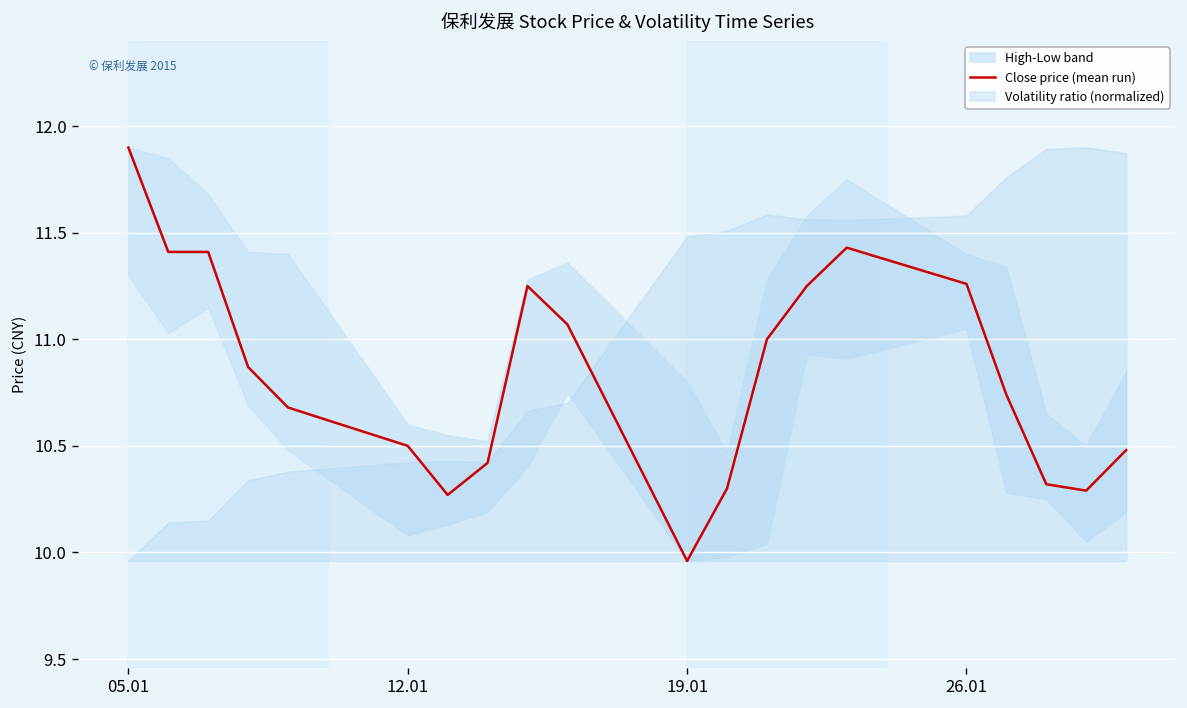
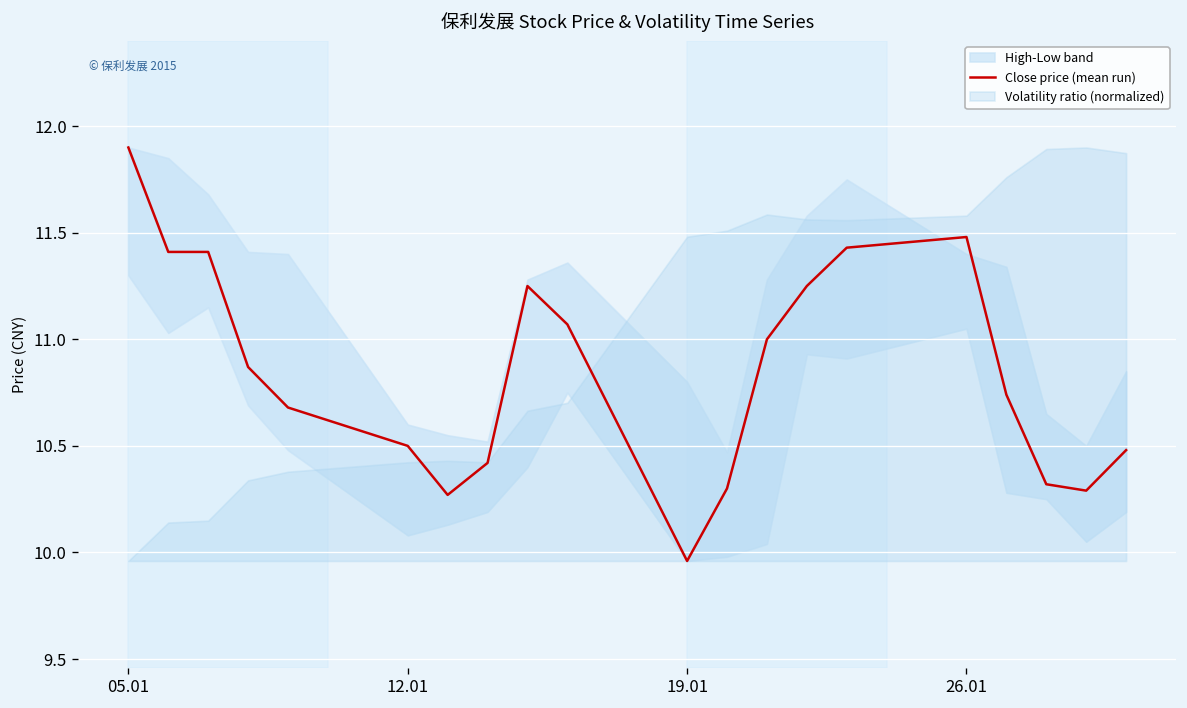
  {
    "Close price (mean run)": {
      "12.01": 10.50,
      "19.01": 9.96,
-     "26.01": 11.26
+     "26.01": 11.48
    }
  }
